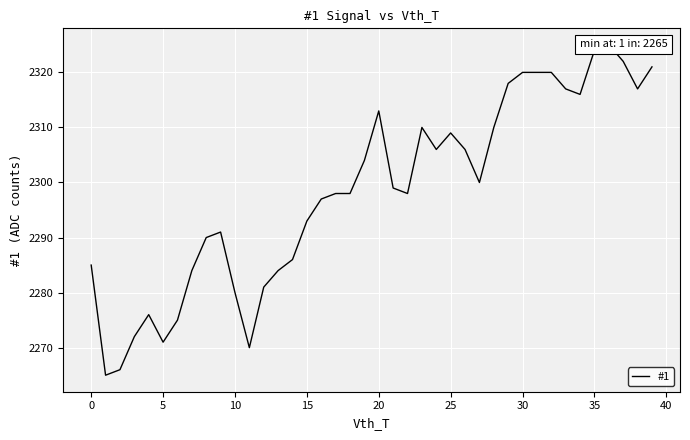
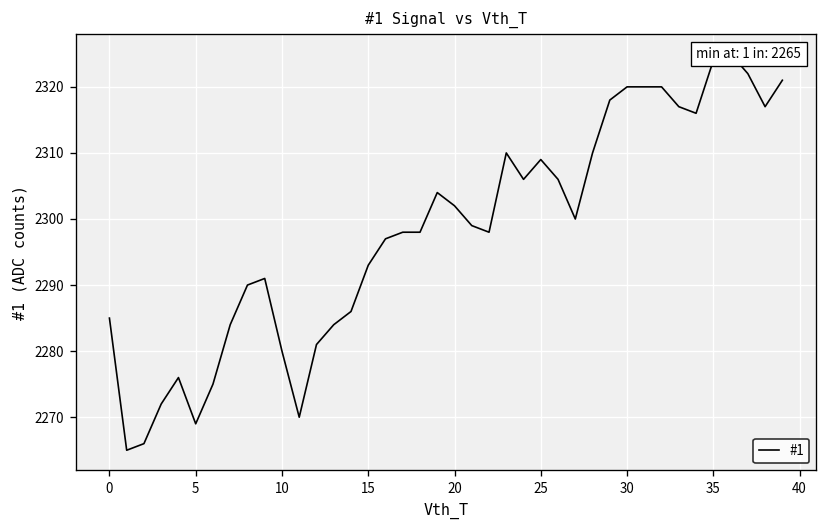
  {
    "0": 2285,
-   "5": 2271,
+   "5": 2269,
    "10": 2280,
    "15": 2293,
-   "20": 2313,
+   "20": 2302,
    "25": 2309,
    "30": 2320
  }
